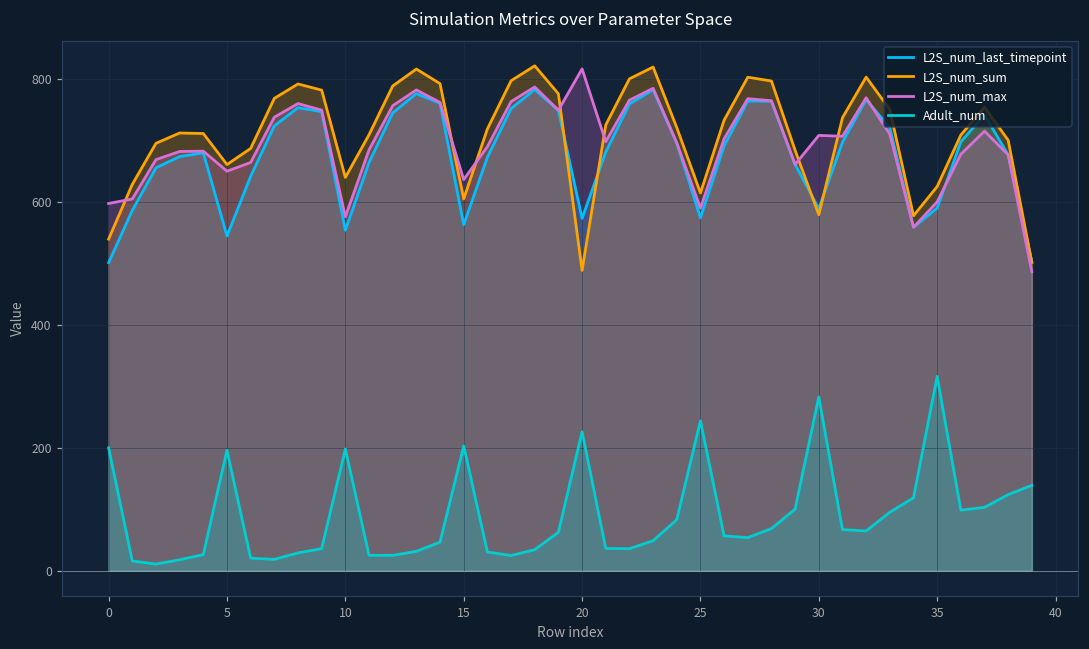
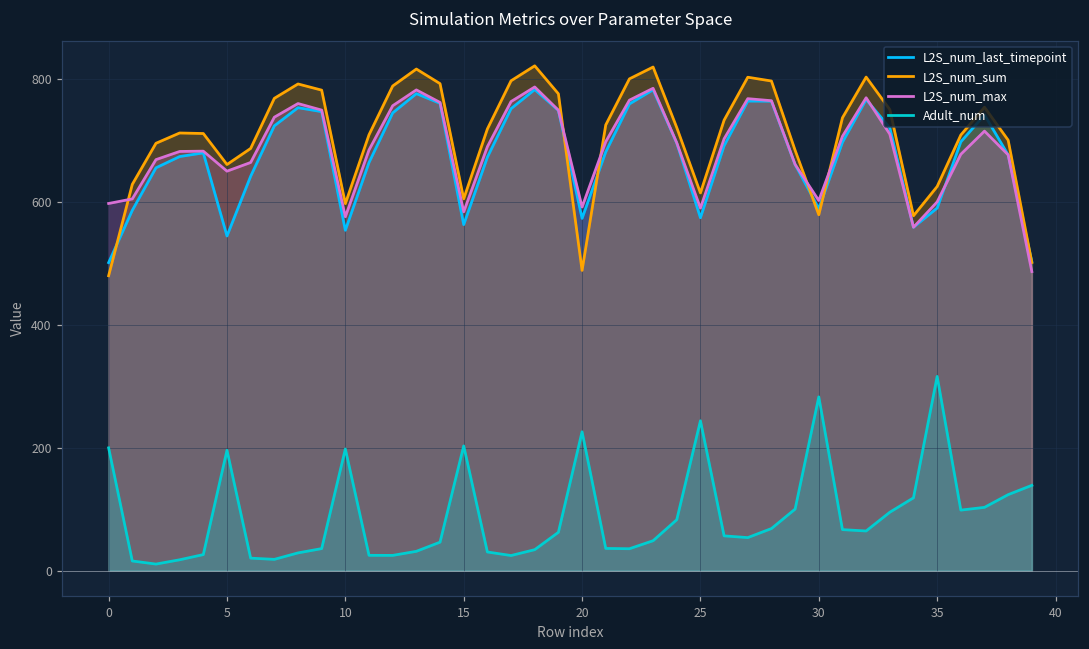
  {
    "L2S_num_sum": {
-     "0": 540,
+     "0": 480,
      "5": 660,
-     "10": 640,
+     "10": 600,
      "15": 600,
      "20": 490,
      "25": 610,
      "30": 580,
      "35": 620
    },
    "L2S_num_max": {
      "0": 600,
      "5": 650,
      "10": 580,
-     "15": 640,
-     "20": 820,
+     "15": 580,
+     "20": 590,
      "25": 590,
-     "30": 710,
+     "30": 600,
      "35": 600
    }
  }
